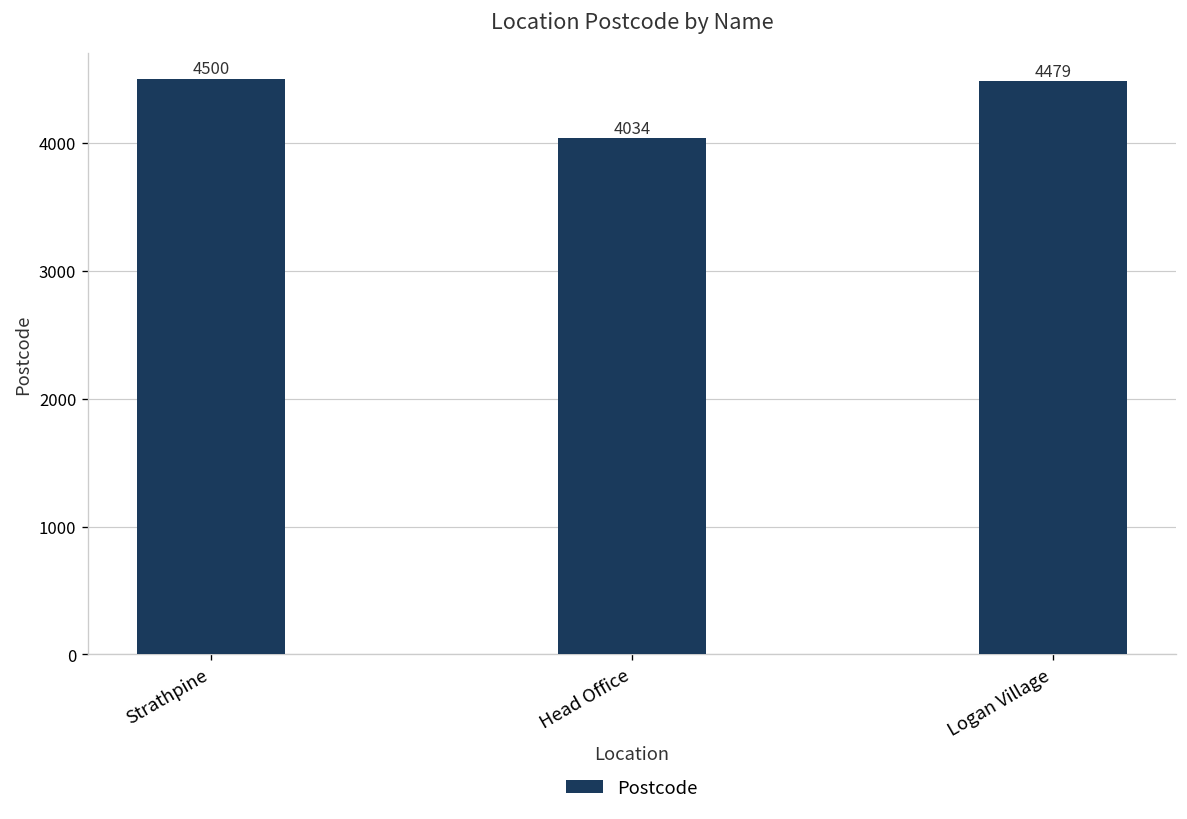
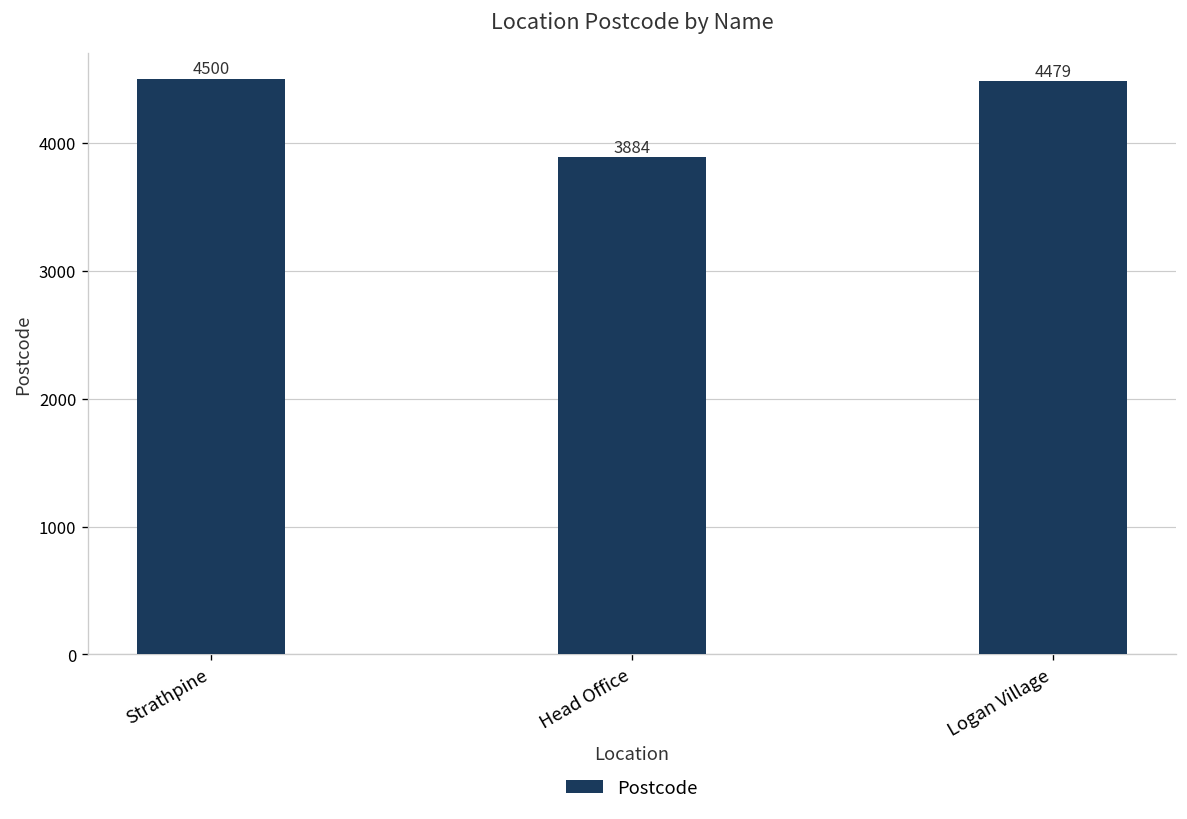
  {
    "Strathpine": 4500,
-   "Head Office": 4034,
+   "Head Office": 3884,
    "Logan Village": 4479
  }
